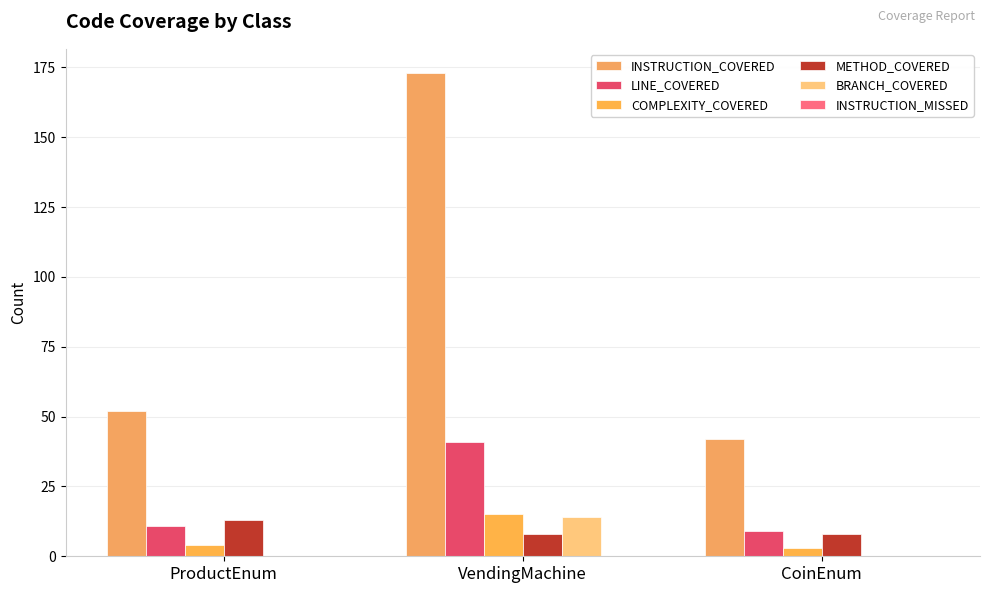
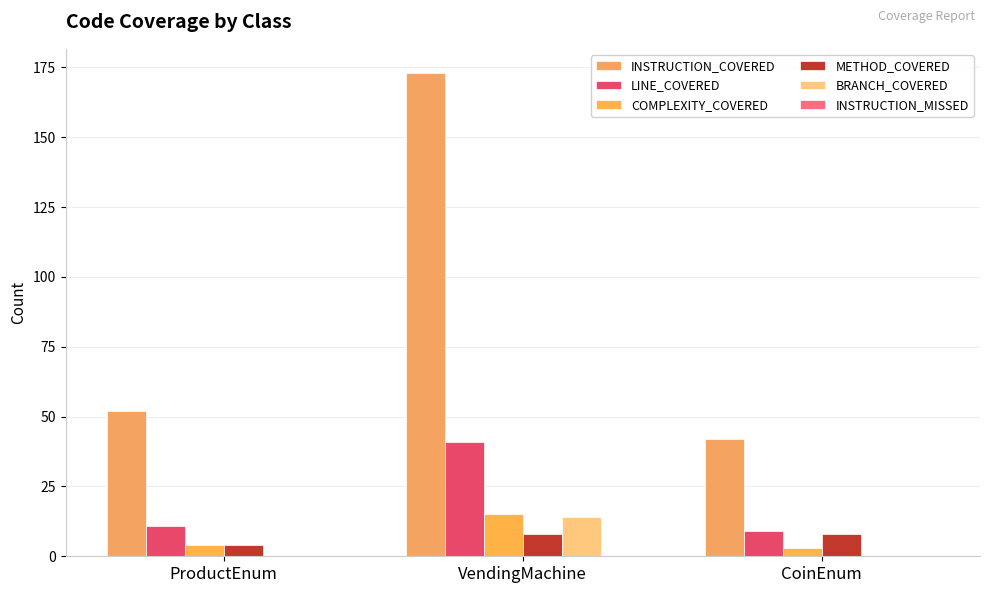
  {
    "METHOD_COVERED": {
-     "ProductEnum": 13,
+     "ProductEnum": 4,
      "VendingMachine": 8,
      "CoinEnum": 8
    }
  }
